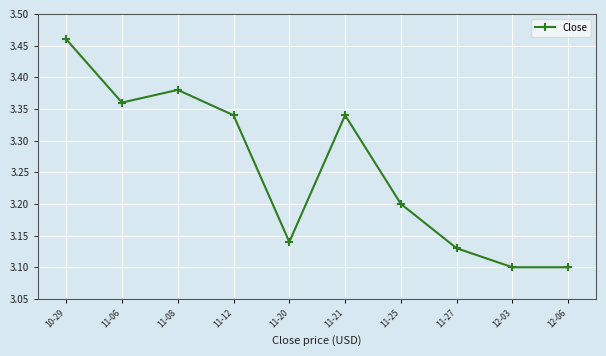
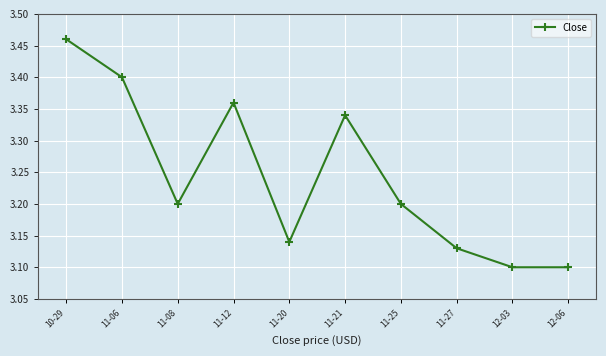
  {
    "10-29": 3.46,
-   "11-06": 3.36,
-   "11-08": 3.38,
-   "11-12": 3.34,
+   "11-06": 3.40,
+   "11-08": 3.20,
+   "11-12": 3.36,
    "11-20": 3.14,
    "11-21": 3.34,
    "11-25": 3.20,
    "11-27": 3.13,
    "12-03": 3.10,
    "12-06": 3.10
  }
